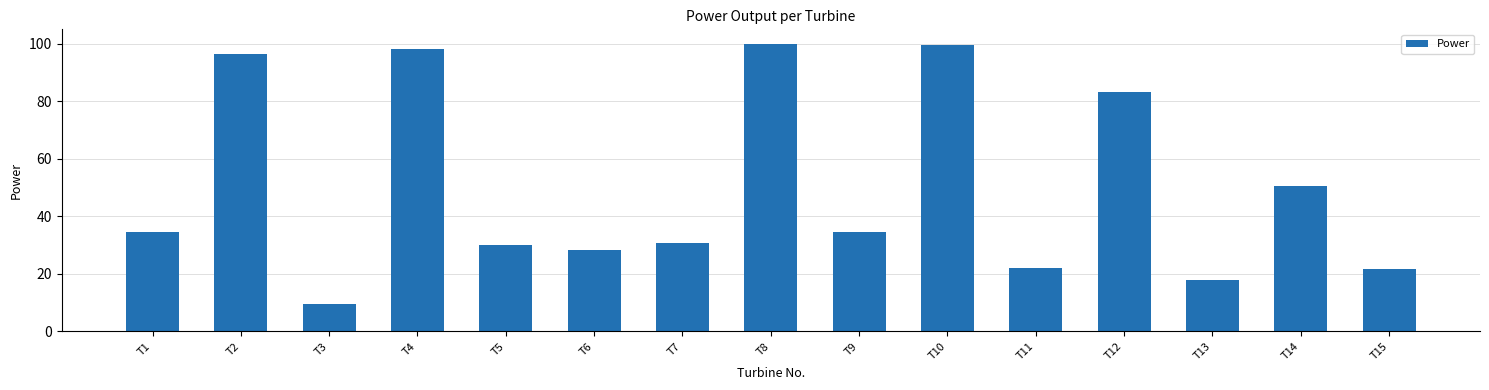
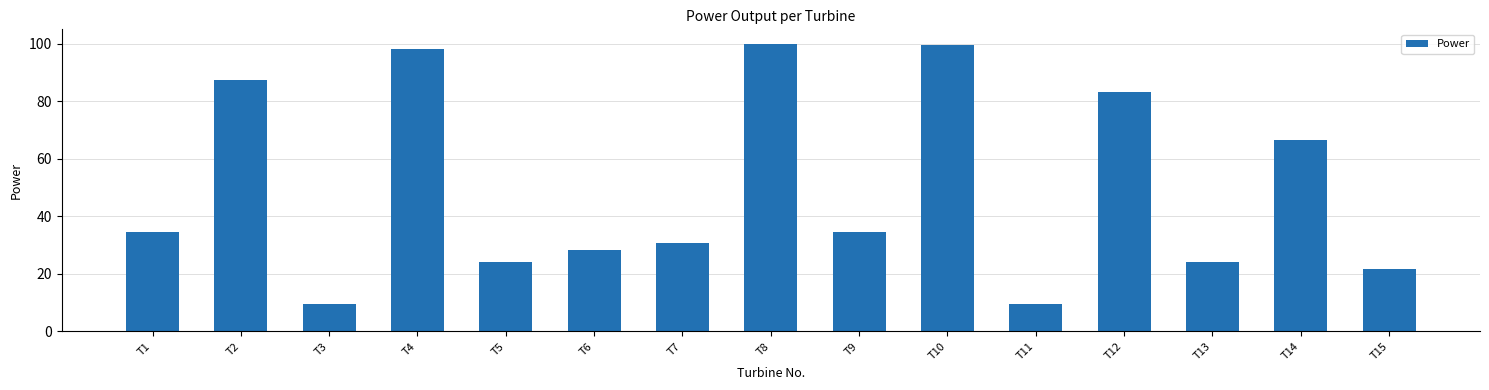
  {
    "T1": 35,
-   "T2": 97,
+   "T2": 87,
    "T3": 9,
    "T4": 98,
-   "T5": 30,
+   "T5": 24,
    "T6": 28,
    "T7": 31,
    "T8": 100,
    "T9": 35,
    "T10": 100,
-   "T11": 22,
+   "T11": 9,
    "T12": 83,
-   "T13": 18,
-   "T14": 50,
+   "T13": 24,
+   "T14": 67,
    "T15": 21
  }
